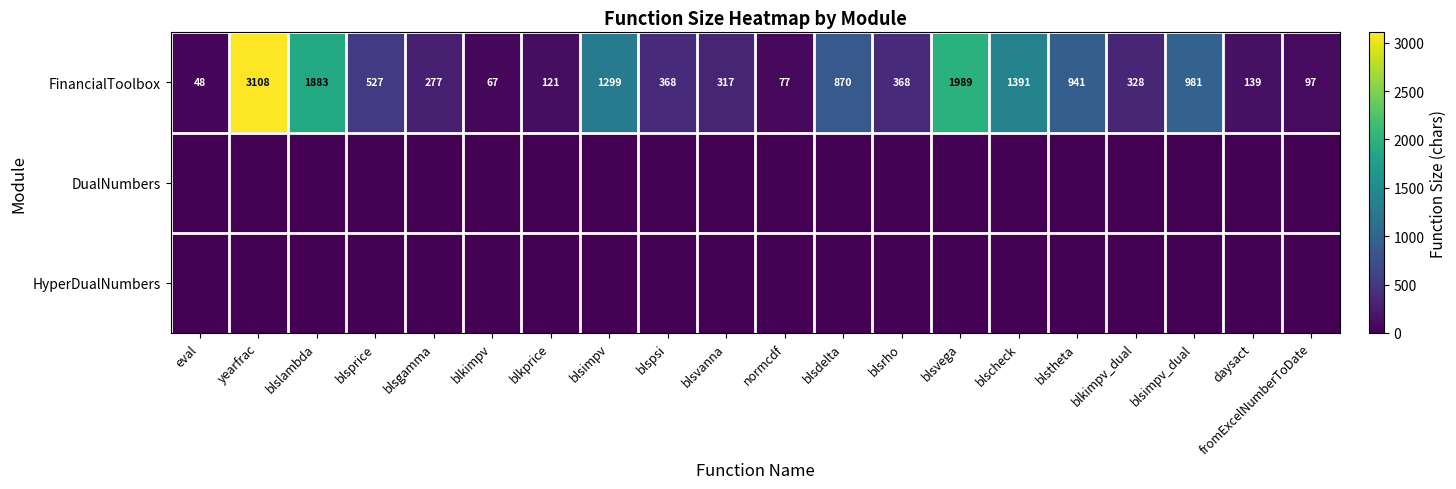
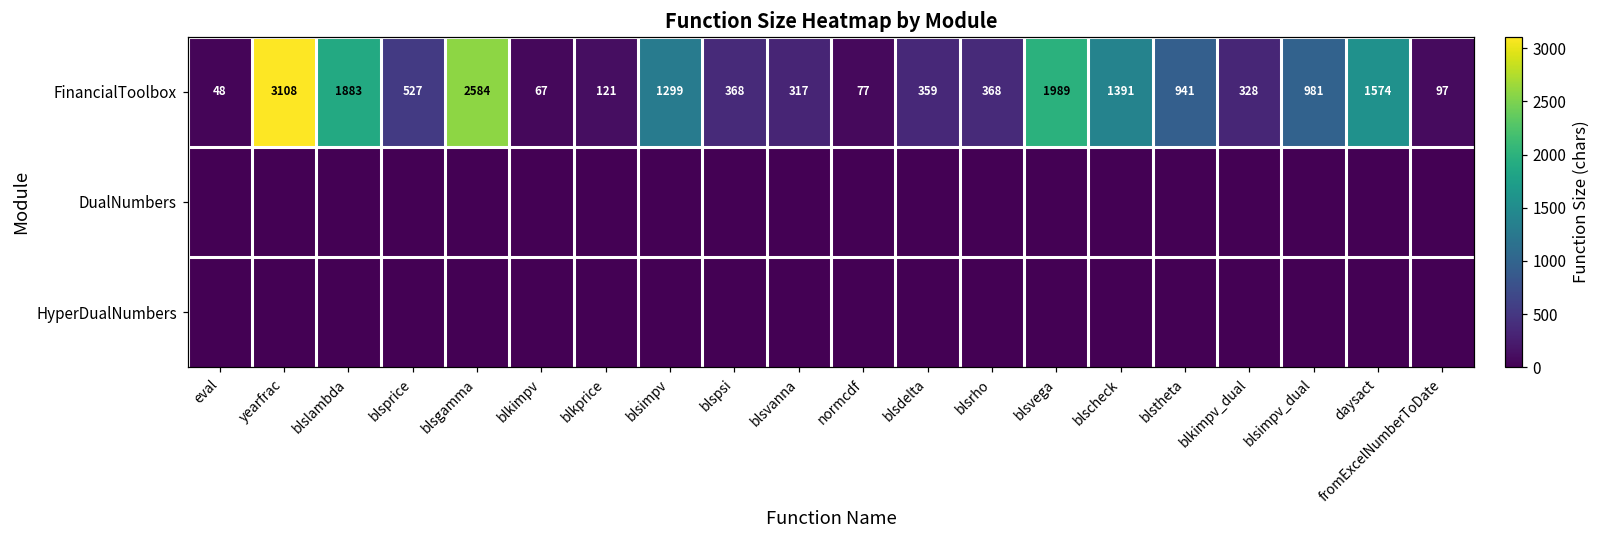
  {
    "FinancialToolbox": {
      "eval": 48,
      "yearfrac": 3108,
      "blslambda": 1883,
      "blsprice": 527,
-     "blsgamma": 277,
+     "blsgamma": 2584,
      "blkimpv": 67,
      "blkprice": 121,
      "blsimpv": 1299,
      "blspsi": 368,
      "blsvanna": 317,
      "normcdf": 77,
-     "blsdelta": 870,
+     "blsdelta": 359,
      "blsrho": 368,
      "blsvega": 1989,
      "blscheck": 1391,
      "blstheta": 941,
      "blkimpv_dual": 328,
      "blsimpv_dual": 981,
-     "daysact": 139,
+     "daysact": 1574,
      "fromExcelNumberToDate": 97
    }
  }
